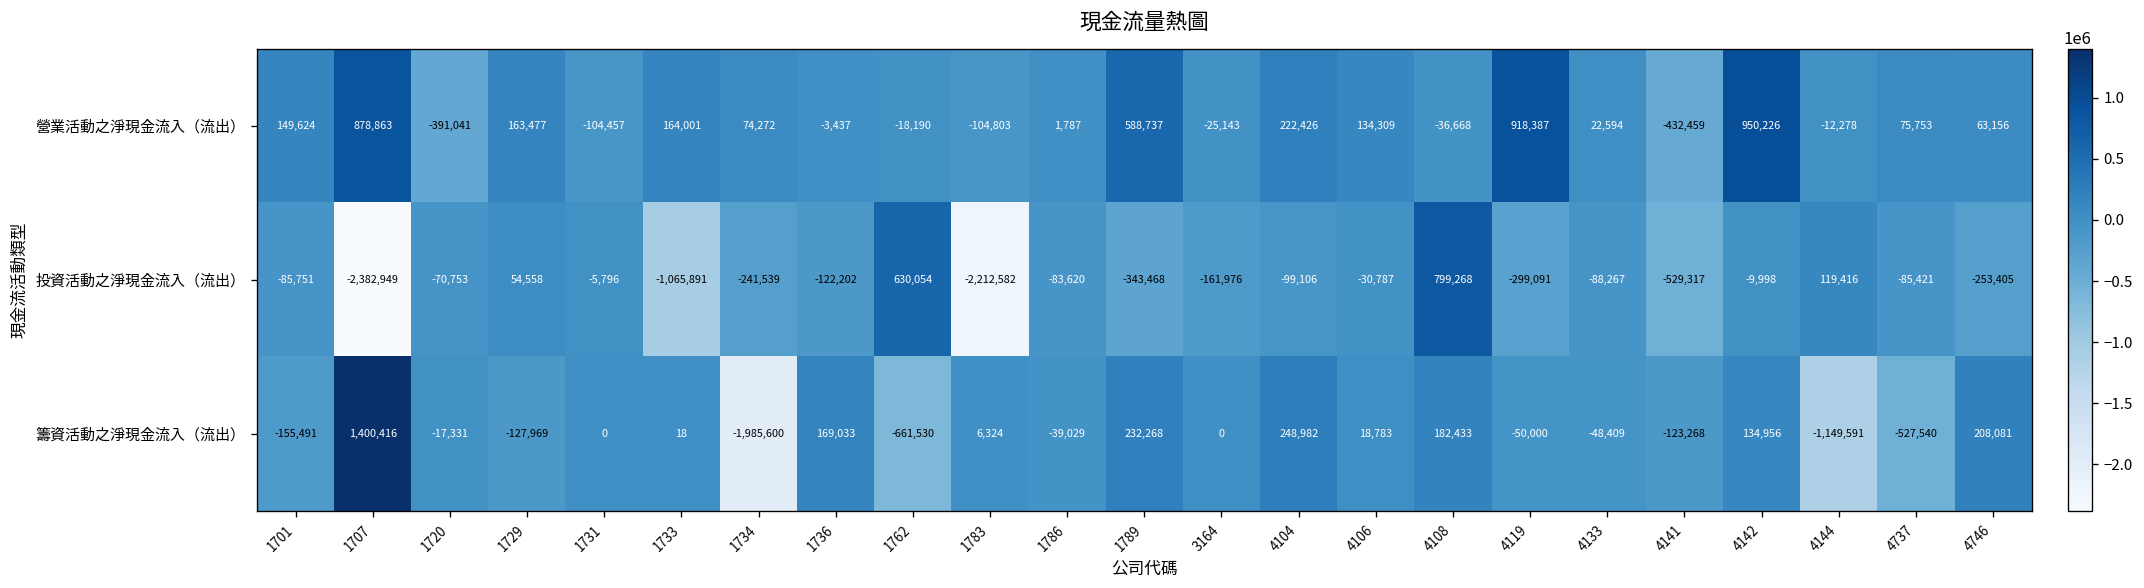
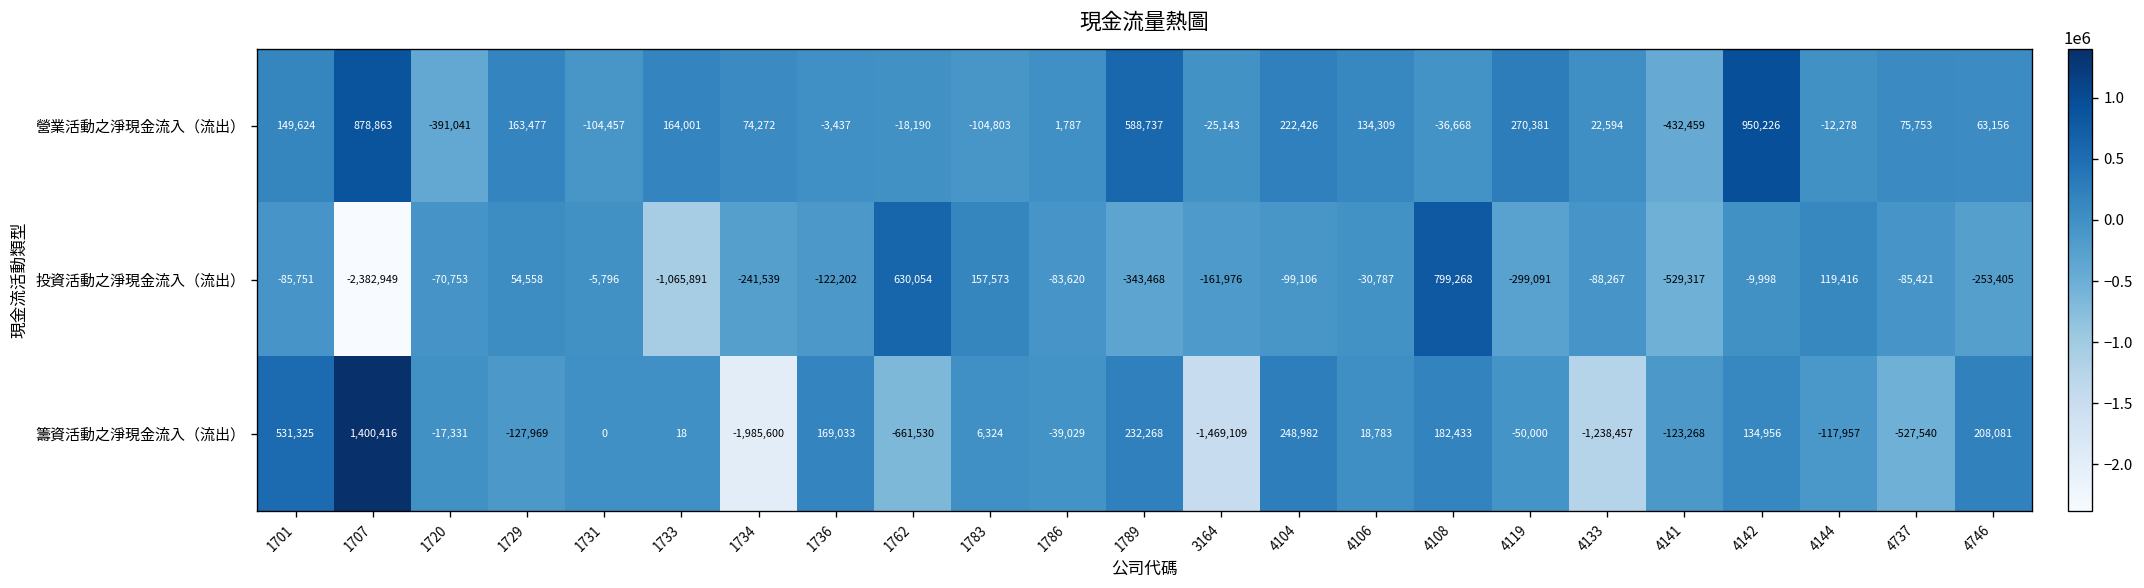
  {
    "營業活動之淨現金流入（流出）": {
      "1701": "149,624",
      "1707": "878,863",
      "1720": "-391,041",
      "1729": "163,477",
      "1731": "-104,457",
      "1733": "164,001",
      "1734": "74,272",
      "1736": "-3,437",
      "1762": "-18,190",
      "1783": "-104,803",
      "1786": "1,787",
      "1789": "588,737",
      "3164": "-25,143",
      "4104": "222,426",
      "4106": "134,309",
      "4108": "-36,668",
-     "4119": "918,387",
+     "4119": "270,381",
      "4133": "22,594",
      "4141": "-432,459",
      "4142": "950,226",
      "4144": "-12,278",
      "4737": "75,753",
      "4746": "63,156"
    },
    "投資活動之淨現金流入（流出）": {
      "1701": "-85,751",
      "1707": "-2,382,949",
      "1720": "-70,753",
      "1729": "54,558",
      "1731": "-5,796",
      "1733": "-1,065,891",
      "1734": "-241,539",
      "1736": "-122,202",
      "1762": "630,054",
-     "1783": "-2,212,582",
+     "1783": "157,573",
      "1786": "-83,620",
      "1789": "-343,468",
      "3164": "-161,976",
      "4104": "-99,106",
      "4106": "-30,787",
      "4108": "799,268",
      "4119": "-299,091",
      "4133": "-88,267",
      "4141": "-529,317",
      "4142": "-9,998",
      "4144": "119,416",
      "4737": "-85,421",
      "4746": "-253,405"
    },
    "籌資活動之淨現金流入（流出）": {
-     "1701": "-155,491",
+     "1701": "531,325",
      "1707": "1,400,416",
      "1720": "-17,331",
      "1729": "-127,969",
      "1731": "0",
      "1733": "18",
      "1734": "-1,985,600",
      "1736": "169,033",
      "1762": "-661,530",
      "1783": "6,324",
      "1786": "-39,029",
      "1789": "232,268",
-     "3164": "0",
+     "3164": "-1,469,109",
      "4104": "248,982",
      "4106": "18,783",
      "4108": "182,433",
      "4119": "-50,000",
-     "4133": "-48,409",
+     "4133": "-1,238,457",
      "4141": "-123,268",
      "4142": "134,956",
-     "4144": "-1,149,591",
+     "4144": "-117,957",
      "4737": "-527,540",
      "4746": "208,081"
    }
  }
